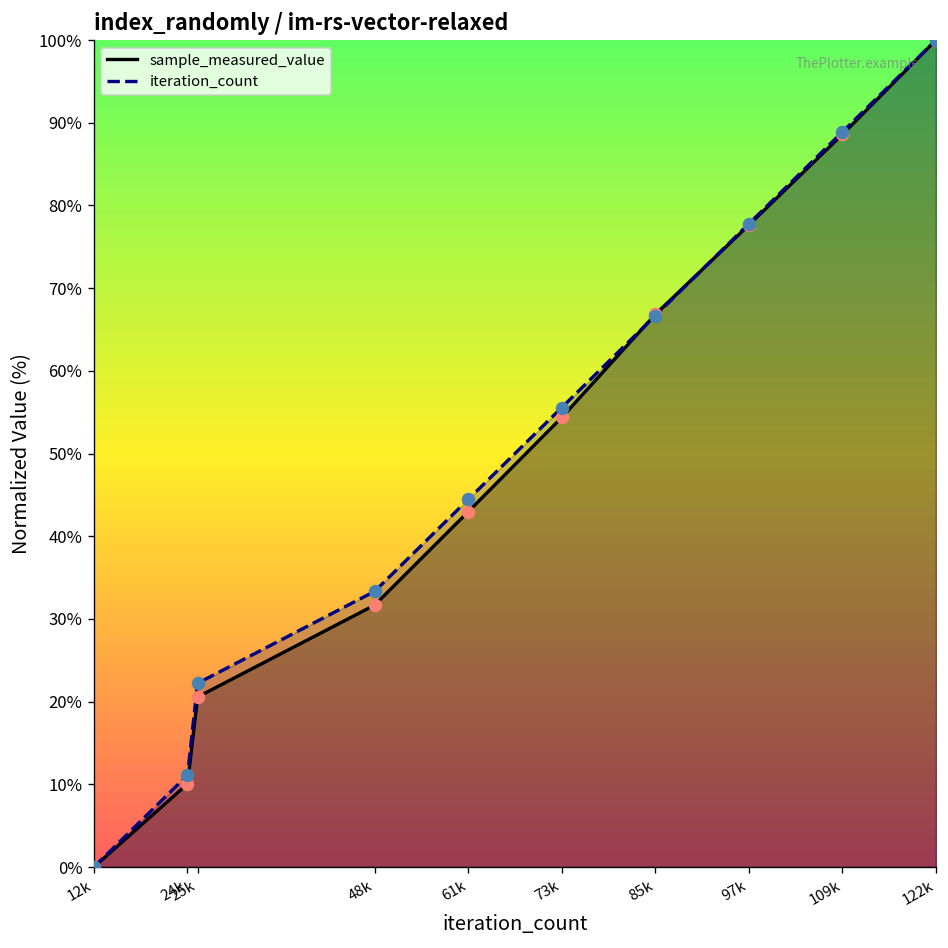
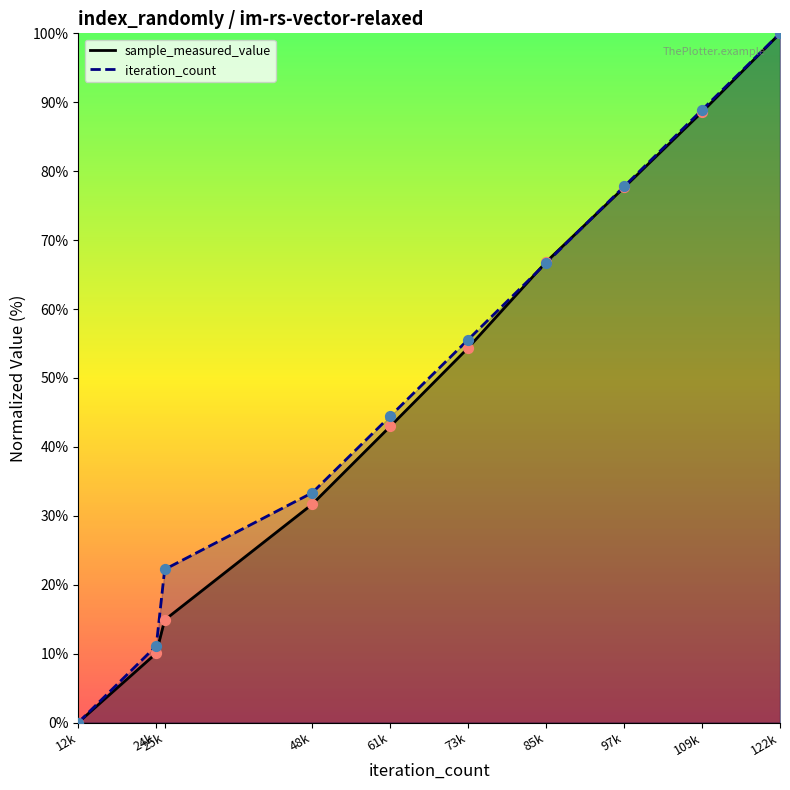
  {
    "sample_measured_value": {
      "24k": "10%",
-     "25k": "21%",
+     "25k": "15%",
      "48k": "32%",
      "61k": "43%",
      "73k": "54%"
    },
    "iteration_count": {
      "24k": "11%",
      "25k": "22%",
      "48k": "33%",
      "61k": "44%",
      "73k": "56%"
    }
  }
